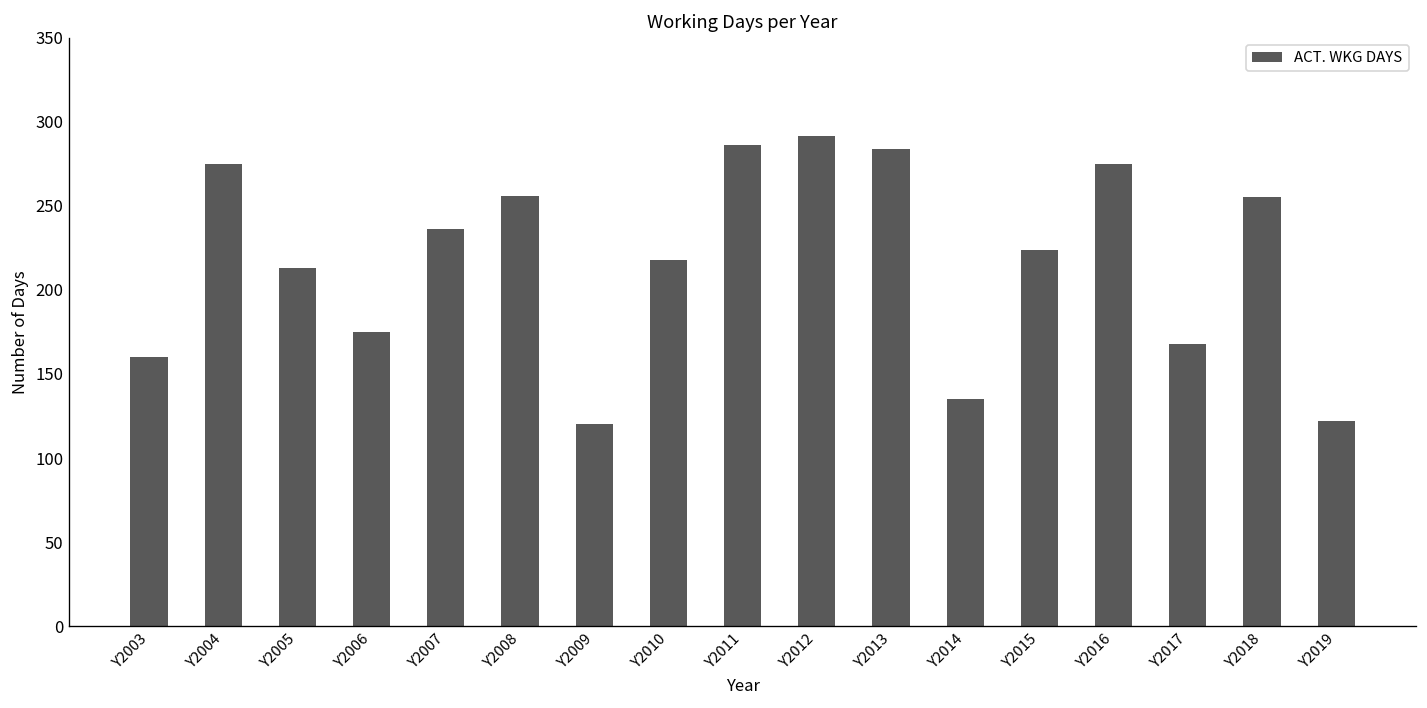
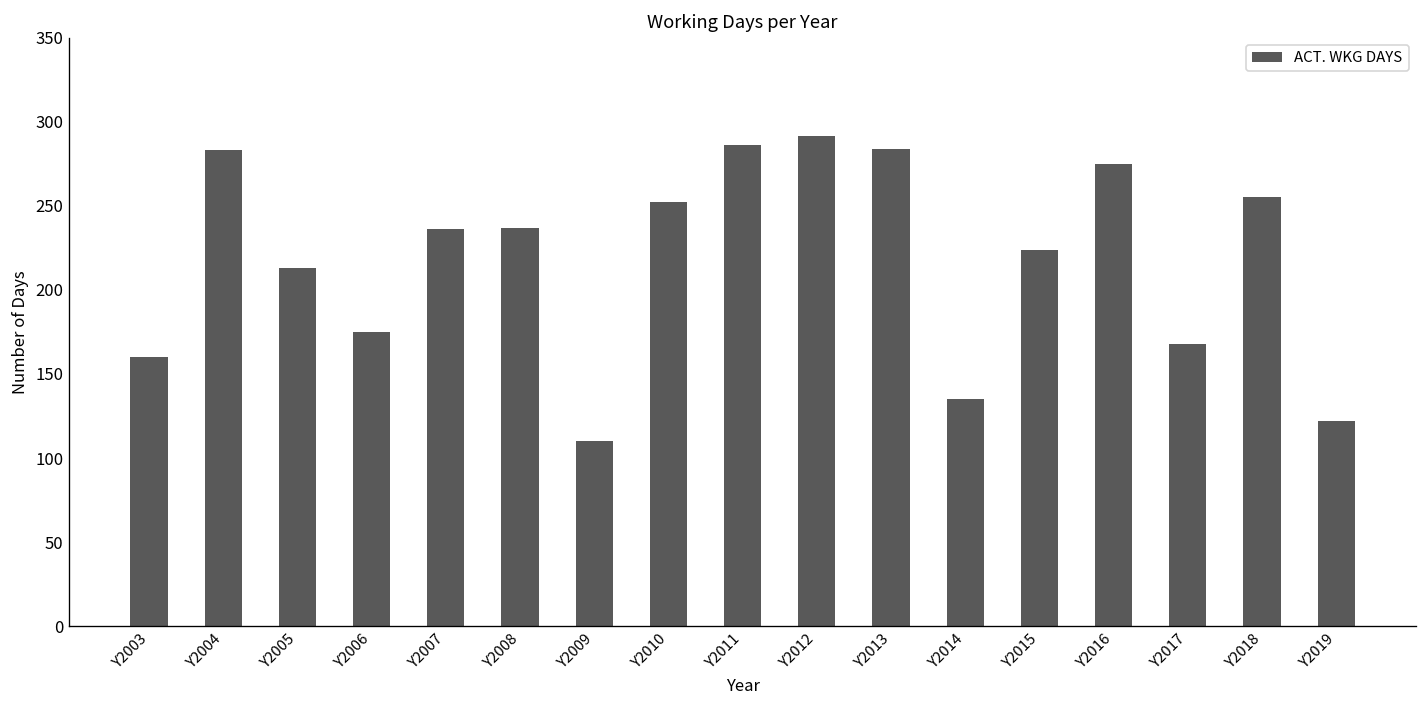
  {
    "Y2003": 160,
-   "Y2004": 275,
+   "Y2004": 283,
    "Y2005": 213,
    "Y2006": 175,
    "Y2007": 236,
-   "Y2008": 256,
-   "Y2009": 120,
-   "Y2010": 218,
+   "Y2008": 237,
+   "Y2009": 110,
+   "Y2010": 252,
    "Y2011": 286,
    "Y2012": 292,
    "Y2013": 284,
    "Y2014": 135,
    "Y2015": 224,
    "Y2016": 275,
    "Y2017": 168,
    "Y2018": 255,
    "Y2019": 122
  }
